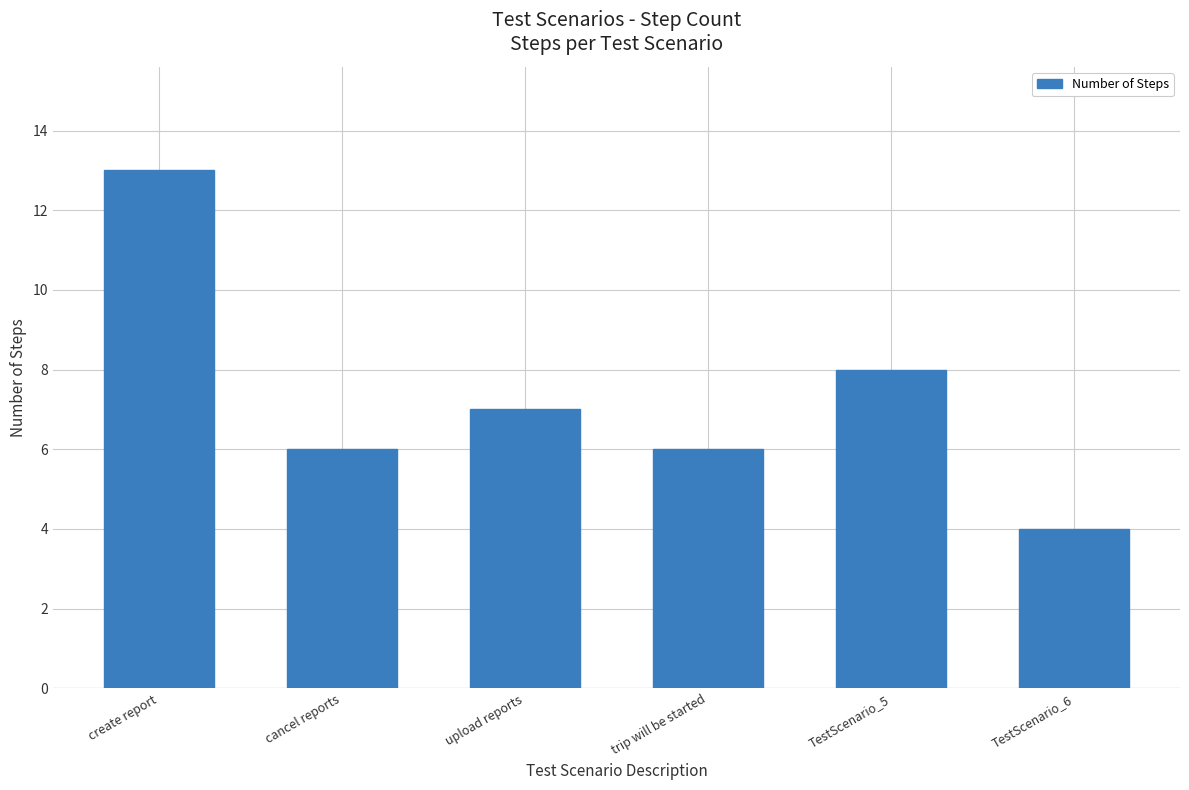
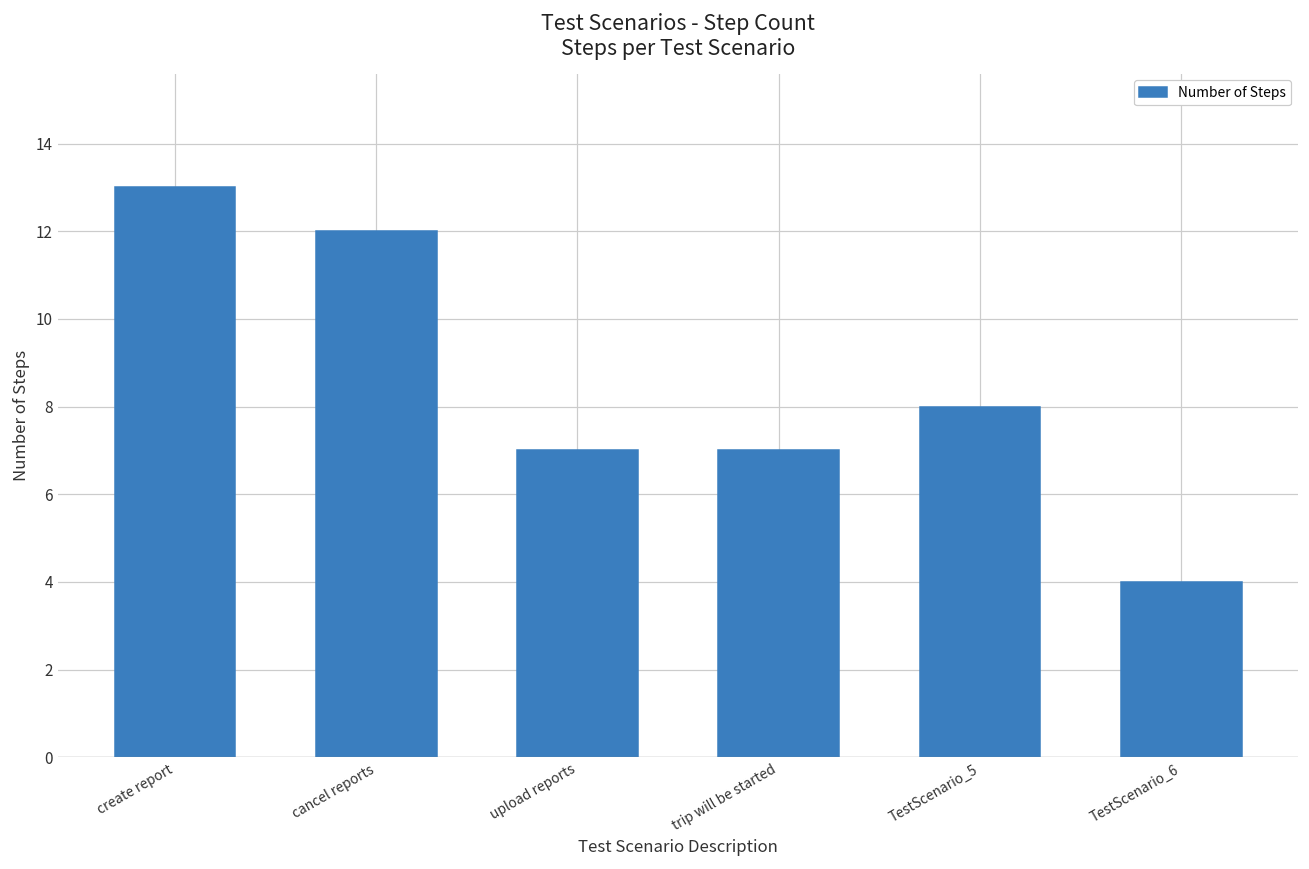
  {
    "create report": 13,
-   "cancel reports": 6,
+   "cancel reports": 12,
    "upload reports": 7,
-   "trip will be started": 6,
+   "trip will be started": 7,
    "TestScenario_5": 8,
    "TestScenario_6": 4
  }
